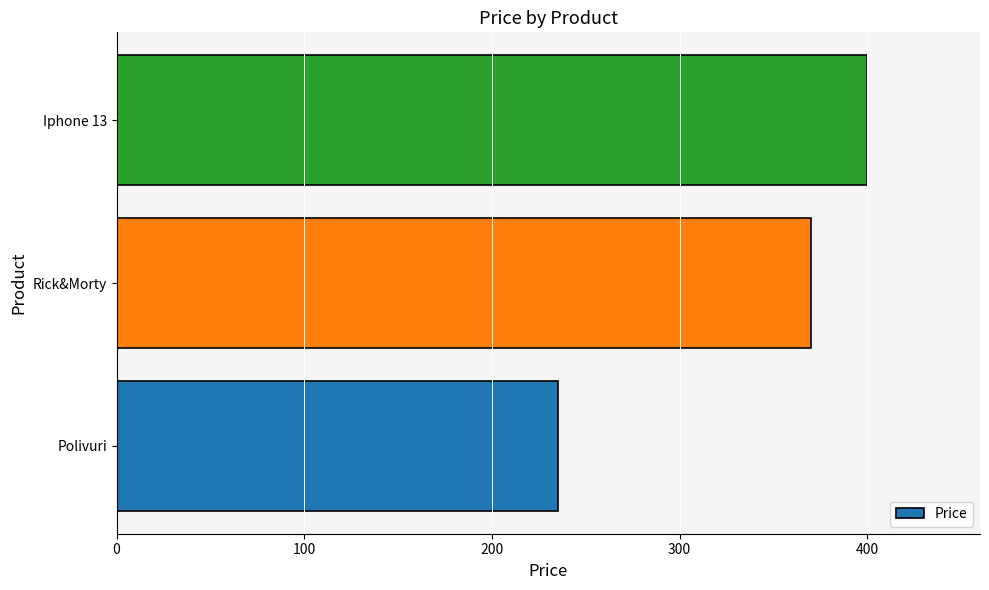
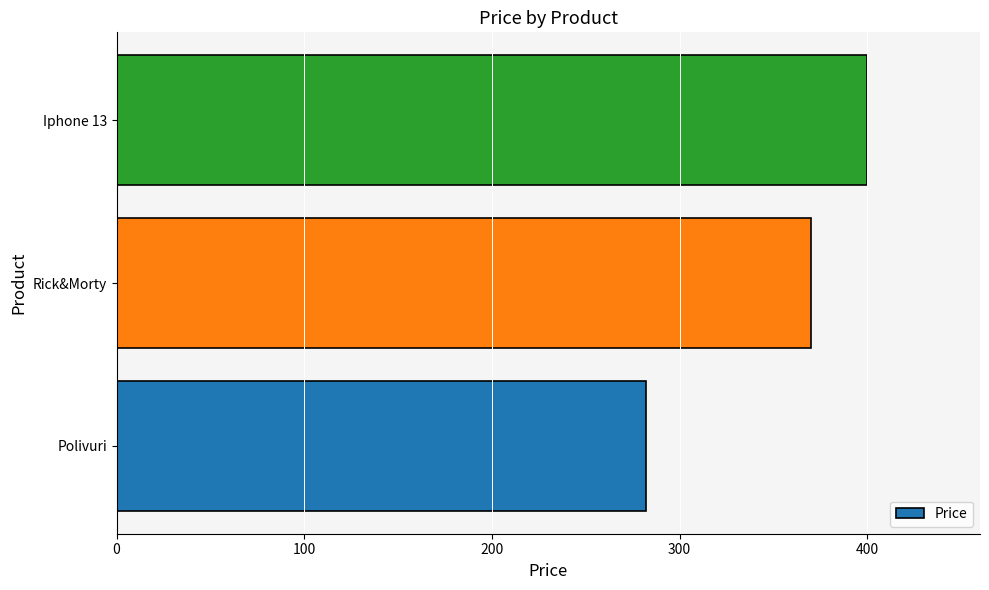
  {
    "Iphone 13": 400,
    "Rick&Morty": 370,
-   "Polivuri": 235
+   "Polivuri": 282
  }
